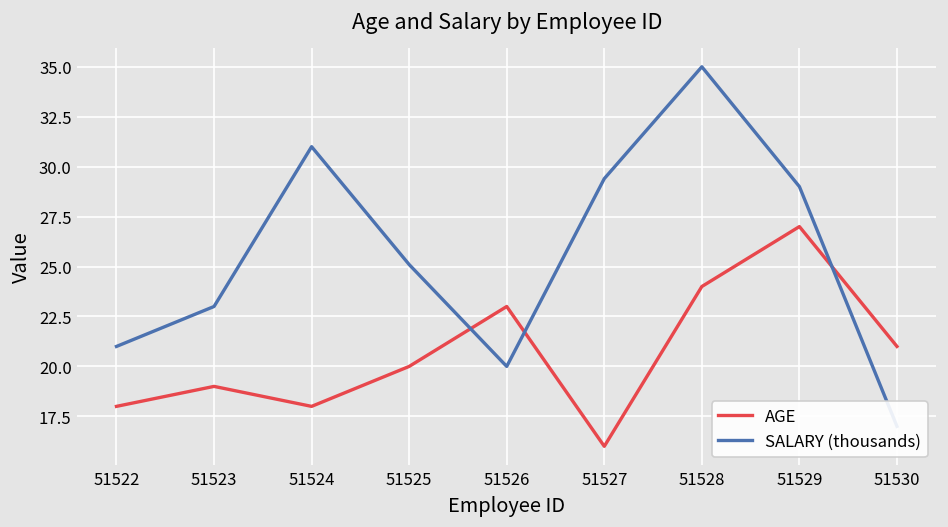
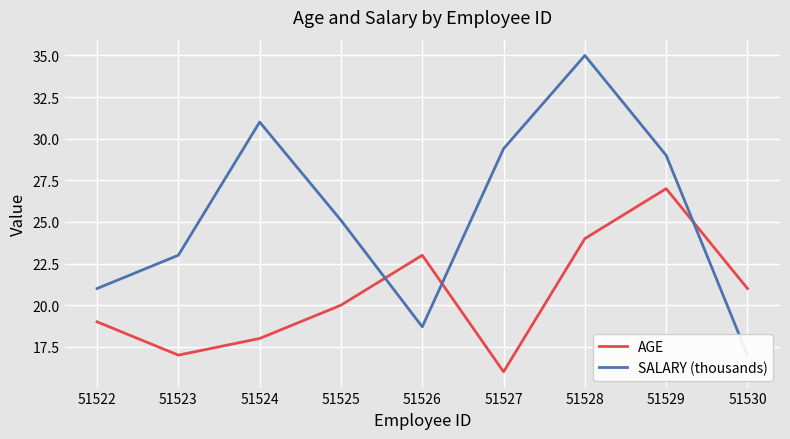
  {
    "AGE": {
-     "51522": 18,
-     "51523": 19,
+     "51522": 19,
+     "51523": 17,
      "51524": 18,
      "51525": 20,
      "51526": 23,
      "51527": 16,
      "51528": 24,
      "51529": 27,
      "51530": 21
    },
    "SALARY (thousands)": {
      "51522": 21.0,
      "51523": 23.0,
      "51524": 31.0,
      "51525": 25.1,
-     "51526": 20.0,
+     "51526": 18.7,
      "51527": 29.4,
      "51528": 35.0,
      "51529": 29.0
    }
  }
